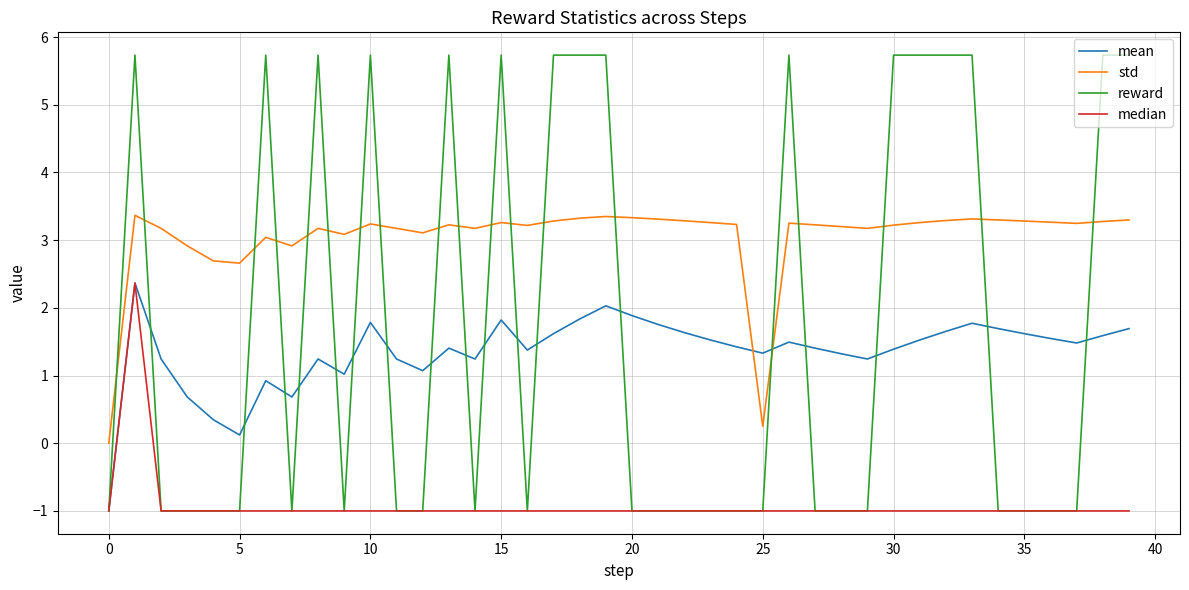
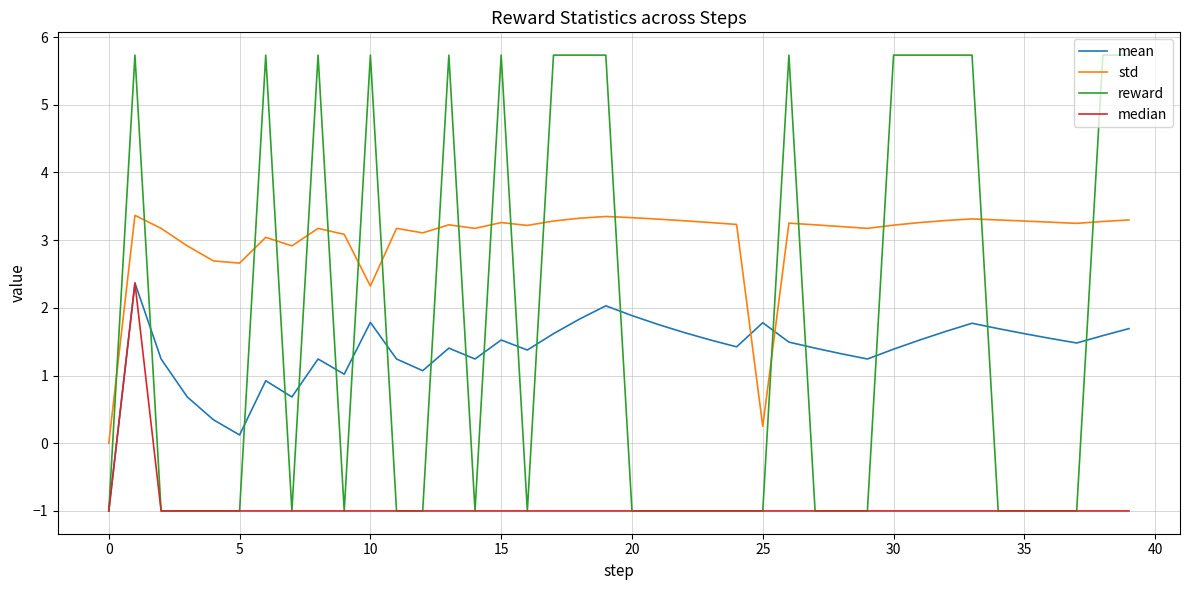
  {
    "mean": {
      "5": 0.1,
      "10": 1.8,
-     "15": 1.8,
+     "15": 1.5,
      "20": 1.9,
-     "25": 1.3,
+     "25": 1.8,
      "30": 1.4,
      "35": 1.6
    },
    "std": {
      "0": 0.0,
      "5": 2.7,
-     "10": 3.2,
+     "10": 2.3,
      "15": 3.3,
      "20": 3.3,
      "25": 0.3,
      "30": 3.2,
      "35": 3.3
    },
    "reward": {
      "10": 5.7,
      "15": 5.7,
      "30": 5.7
    },
    "median": {
      "10": -1.0,
      "15": -1.0,
      "30": -1.0
    }
  }
